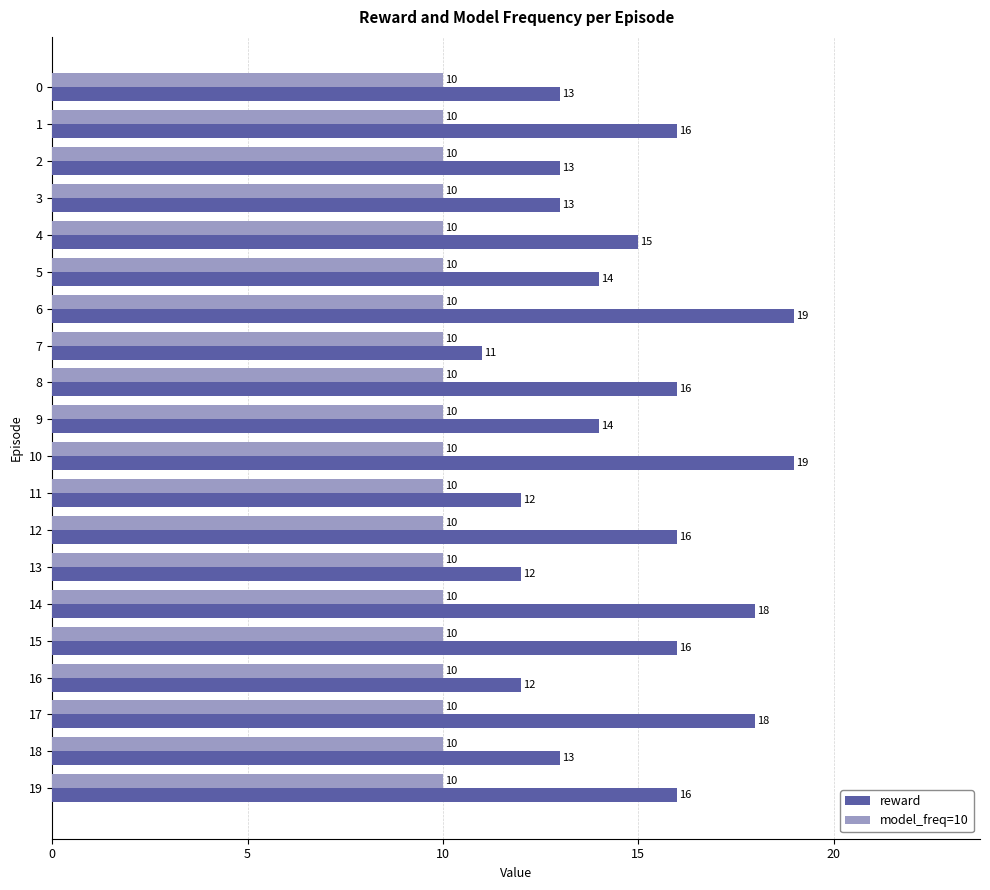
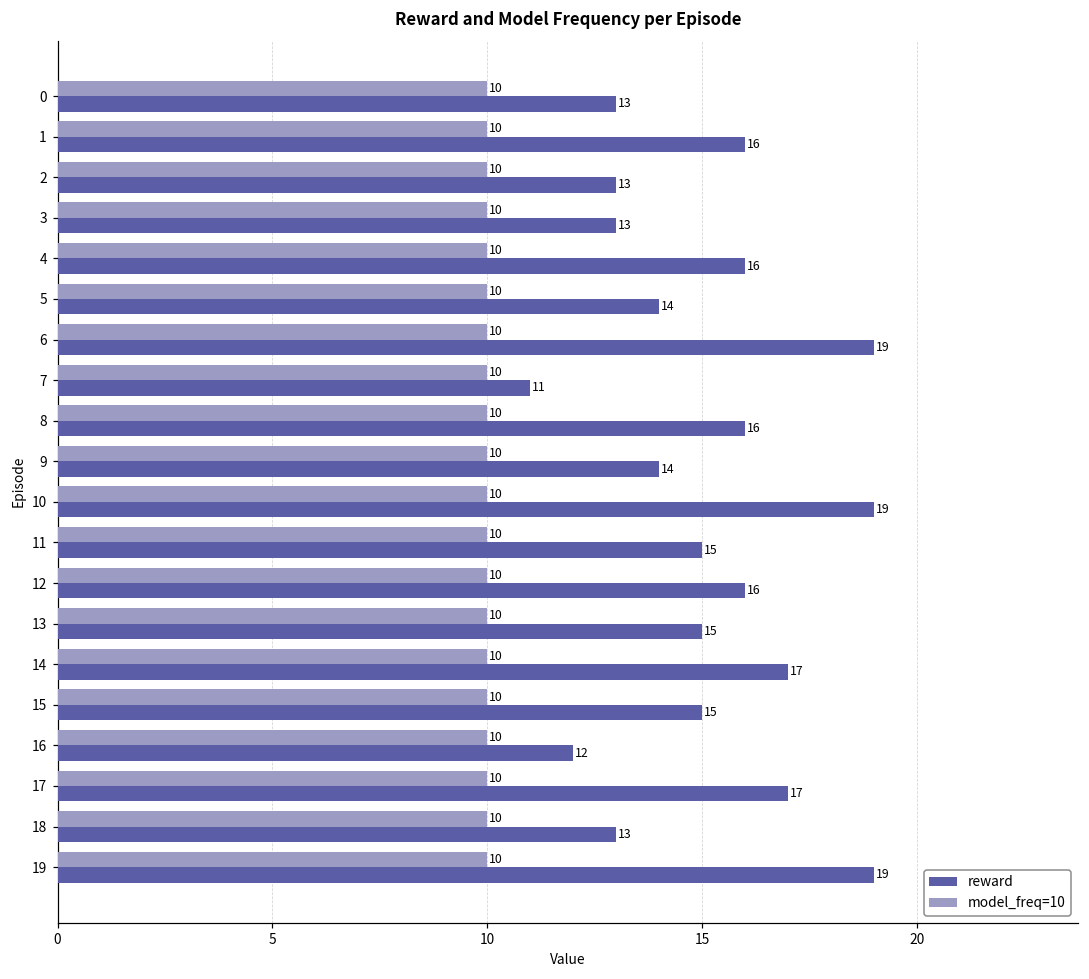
  {
    "reward": {
      "0": 13,
      "1": 16,
      "2": 13,
      "3": 13,
-     "4": 15,
+     "4": 16,
      "5": 14,
      "6": 19,
      "7": 11,
      "8": 16,
      "9": 14,
      "10": 19,
-     "11": 12,
+     "11": 15,
      "12": 16,
-     "13": 12,
-     "14": 18,
-     "15": 16,
+     "13": 15,
+     "14": 17,
+     "15": 15,
      "16": 12,
-     "17": 18,
+     "17": 17,
      "18": 13,
-     "19": 16
+     "19": 19
    },
    "model_freq=10": {
      "0": 10,
      "1": 10,
      "2": 10,
      "3": 10,
      "4": 10,
      "5": 10,
      "6": 10,
      "7": 10,
      "8": 10,
      "9": 10,
      "10": 10,
      "11": 10,
      "12": 10,
      "13": 10,
      "14": 10,
      "15": 10,
      "16": 10,
      "17": 10,
      "18": 10,
      "19": 10
    }
  }
